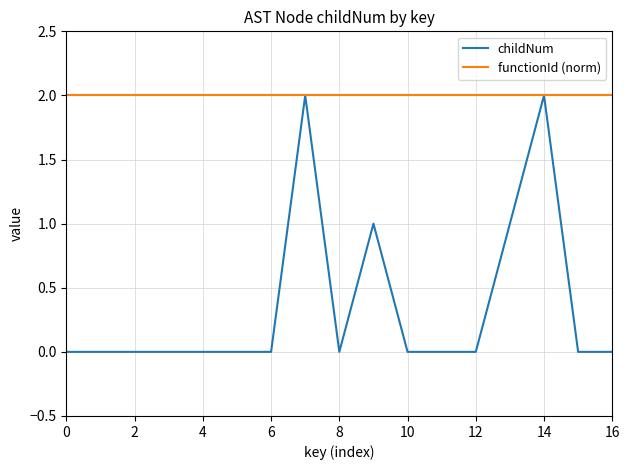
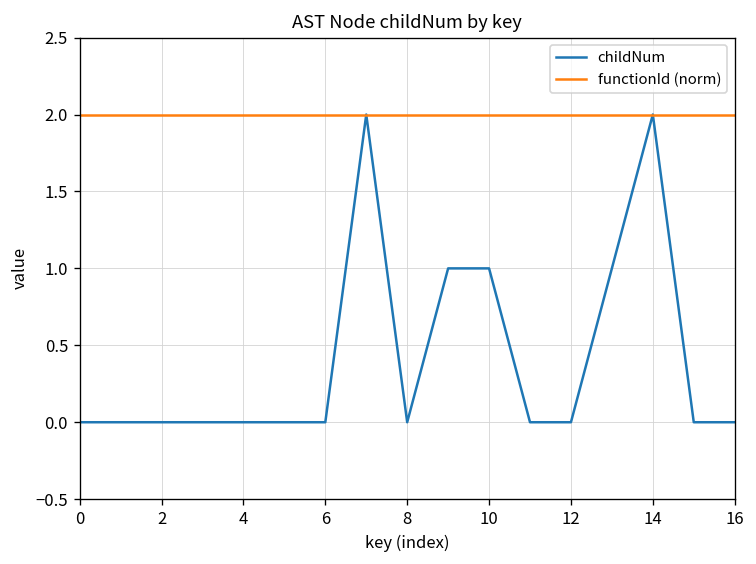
  {
    "childNum": {
      "0": 0,
      "2": 0,
      "4": 0,
      "6": 0,
      "8": 0,
-     "10": 0,
+     "10": 1,
      "12": 0,
      "16": 0
    },
    "functionId (norm)": {
      "0": 2,
      "2": 2,
      "4": 2,
      "6": 2,
      "8": 2,
      "10": 2,
      "12": 2,
      "16": 2
    }
  }
